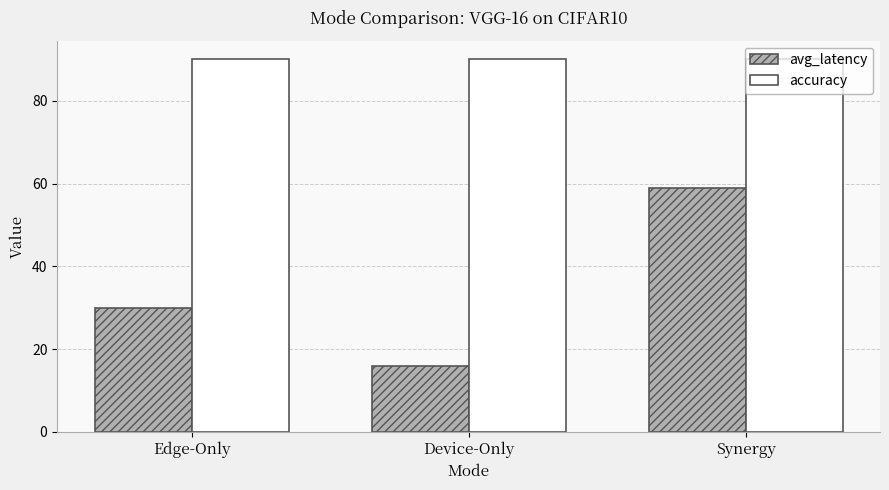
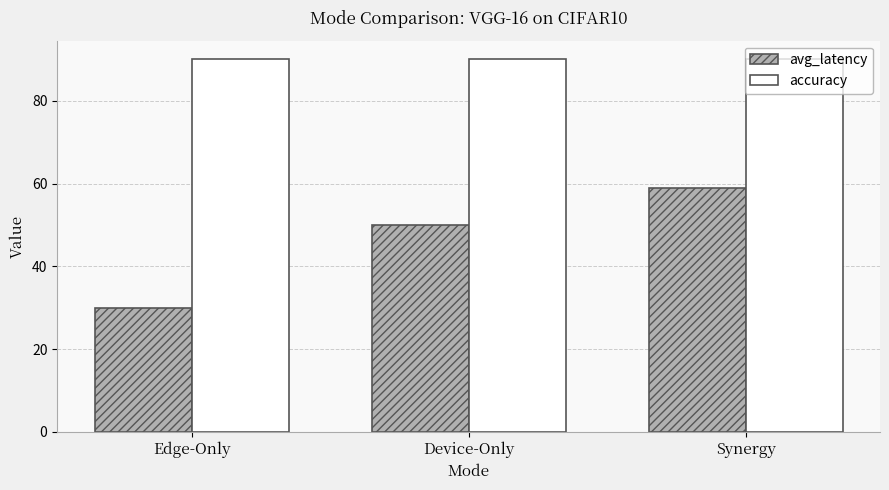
  {
    "avg_latency": {
      "Edge-Only": 30,
-     "Device-Only": 16,
+     "Device-Only": 50,
      "Synergy": 59
    },
    "accuracy": {
      "Edge-Only": 90,
      "Device-Only": 90
    }
  }
